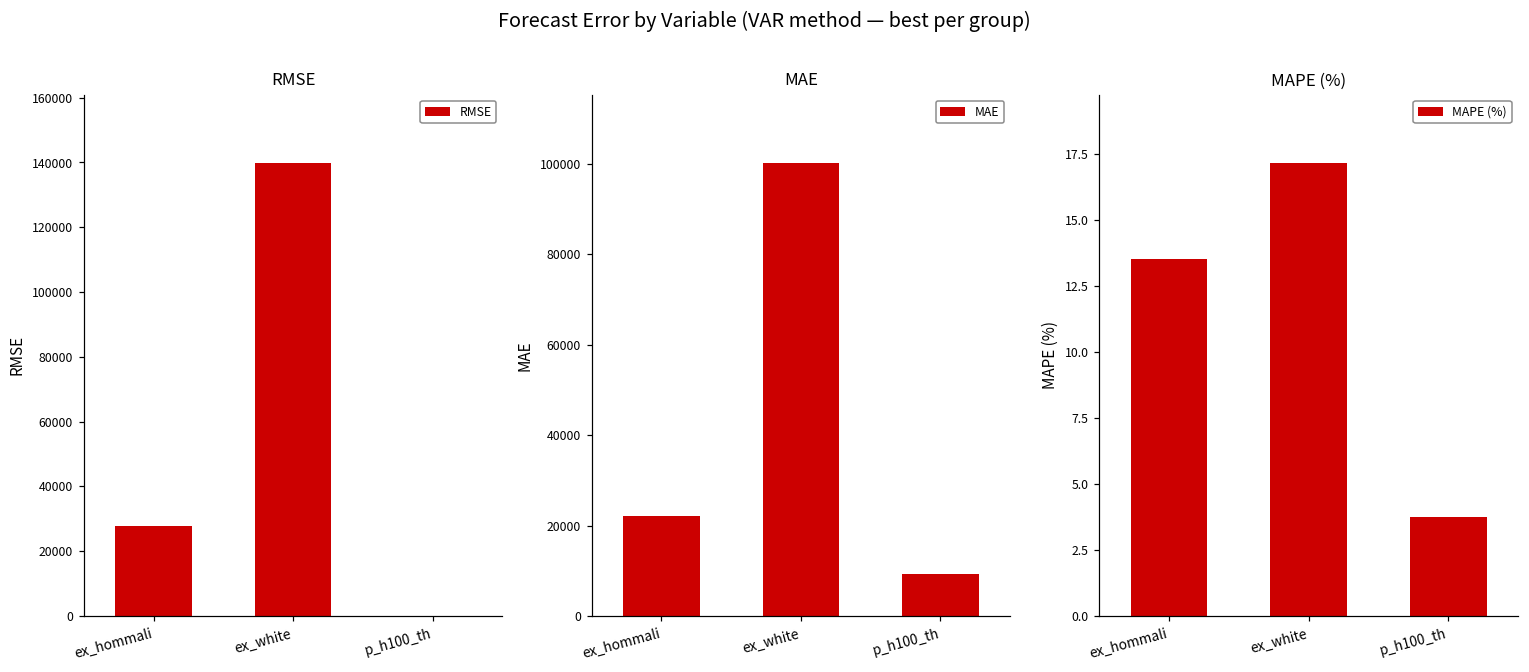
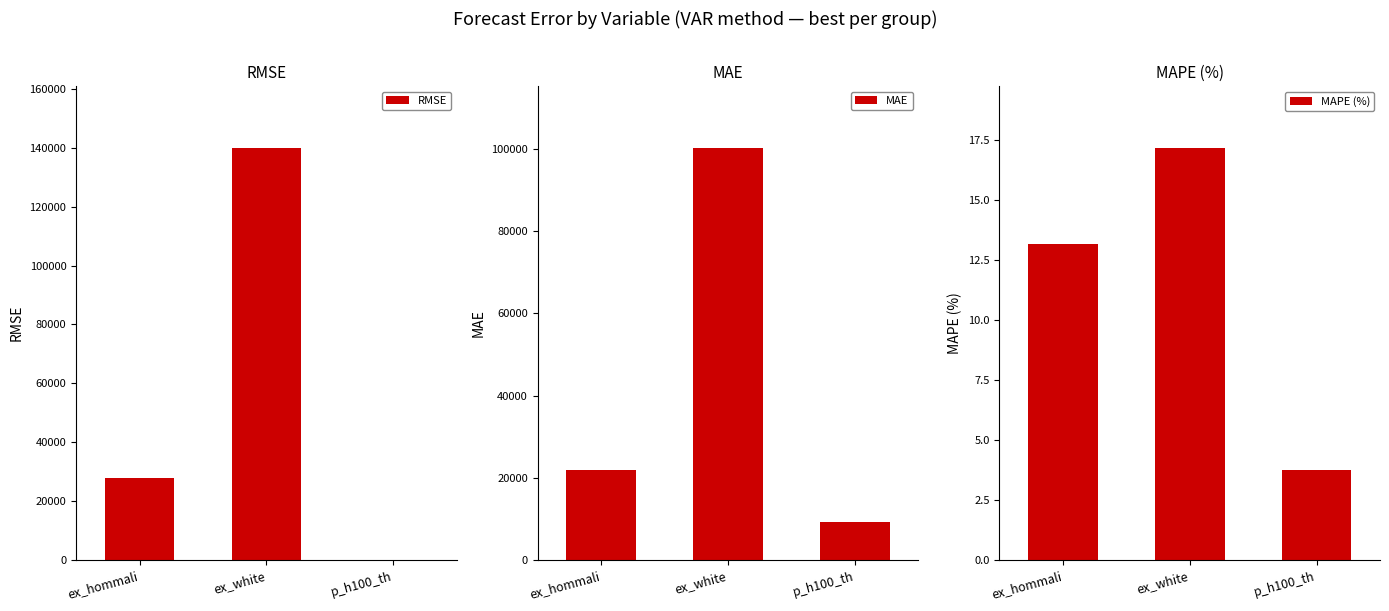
  {
    "RMSE": {
      "ex_hommali": 28000,
      "ex_white": 140000
    },
    "MAE": {
      "ex_hommali": 22000,
      "ex_white": 100000,
      "p_h100_th": 9000
    },
    "MAPE (%)": {
-     "ex_hommali": 13.5,
+     "ex_hommali": 13.2,
      "ex_white": 17.2,
      "p_h100_th": 3.7
    }
  }
